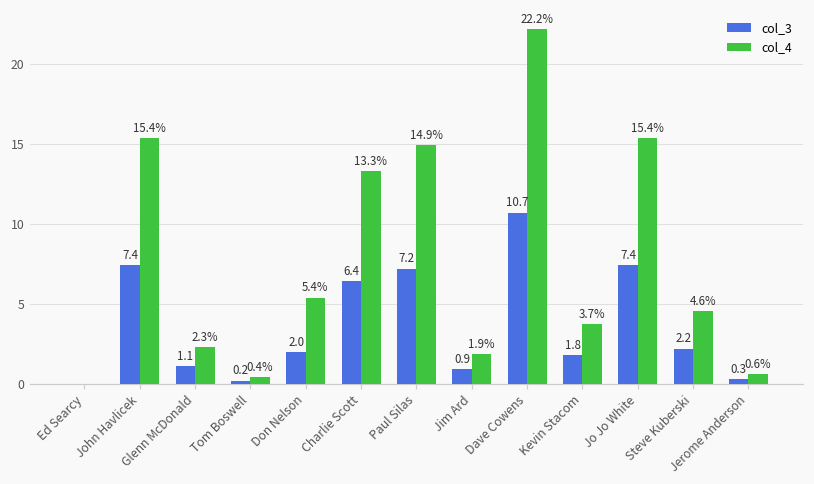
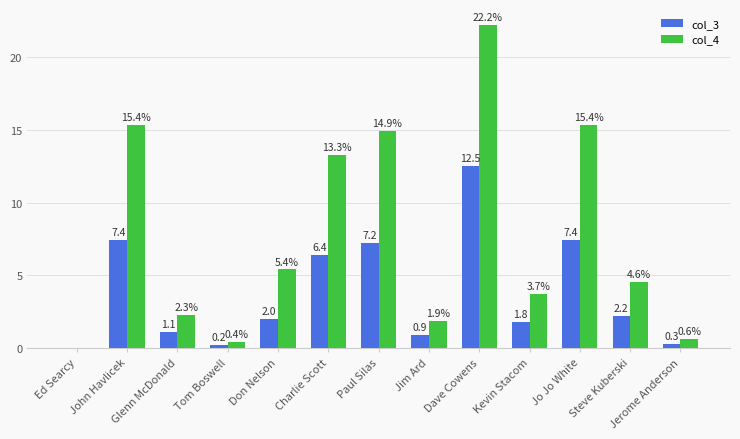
  {
    "col_3": {
      "John Havlicek": "7.4",
      "Glenn McDonald": "1.1",
      "Tom Boswell": "0.2",
      "Don Nelson": "2.0",
      "Charlie Scott": "6.4",
      "Paul Silas": "7.2",
      "Jim Ard": "0.9",
-     "Dave Cowens": "10.7",
+     "Dave Cowens": "12.5",
      "Kevin Stacom": "1.8",
      "Jo Jo White": "7.4",
      "Steve Kuberski": "2.2",
      "Jerome Anderson": "0.3"
    },
    "col_4": {
      "John Havlicek": "15.4%",
      "Glenn McDonald": "2.3%",
      "Tom Boswell": "0.4%",
      "Don Nelson": "5.4%",
      "Charlie Scott": "13.3%",
      "Paul Silas": "14.9%",
      "Jim Ard": "1.9%",
      "Dave Cowens": "22.2%",
      "Kevin Stacom": "3.7%",
      "Jo Jo White": "15.4%",
      "Steve Kuberski": "4.6%",
      "Jerome Anderson": "0.6%"
    }
  }
